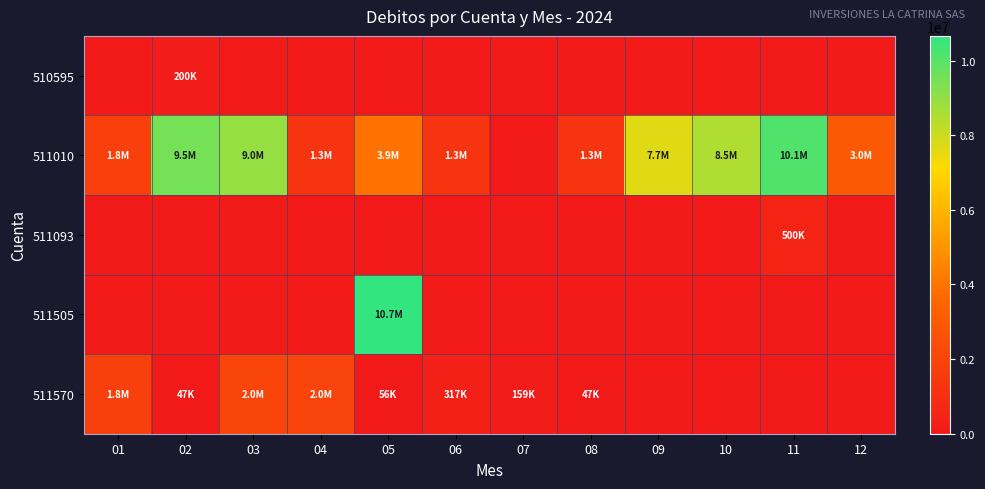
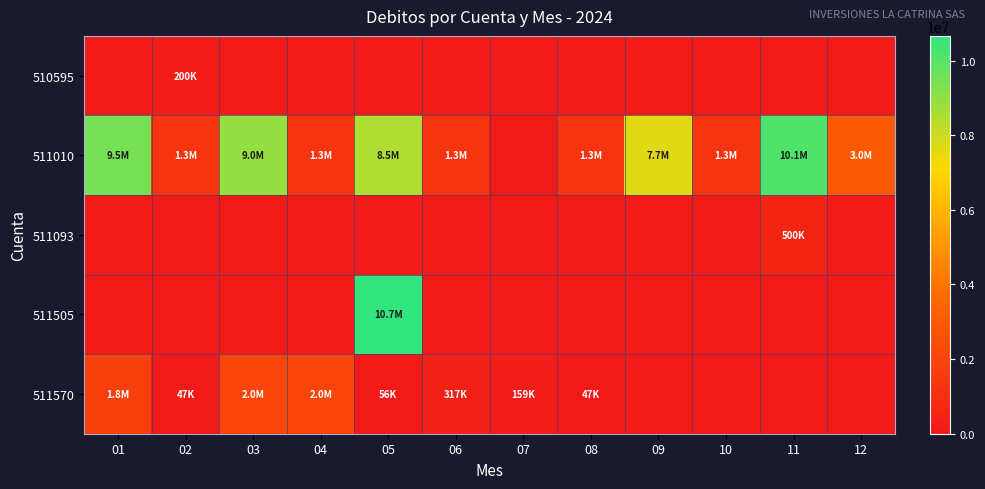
  {
    "510595": {
      "02": "200K"
    },
    "511010": {
-     "01": "1.8M",
-     "02": "9.5M",
+     "01": "9.5M",
+     "02": "1.3M",
      "03": "9.0M",
      "04": "1.3M",
-     "05": "3.9M",
+     "05": "8.5M",
      "06": "1.3M",
      "08": "1.3M",
      "09": "7.7M",
-     "10": "8.5M",
+     "10": "1.3M",
      "11": "10.1M",
      "12": "3.0M"
    },
    "511093": {
      "11": "500K"
    },
    "511505": {
      "05": "10.7M"
    },
    "511570": {
      "01": "1.8M",
      "02": "47K",
      "03": "2.0M",
      "04": "2.0M",
      "05": "56K",
      "06": "317K",
      "07": "159K",
      "08": "47K"
    }
  }
